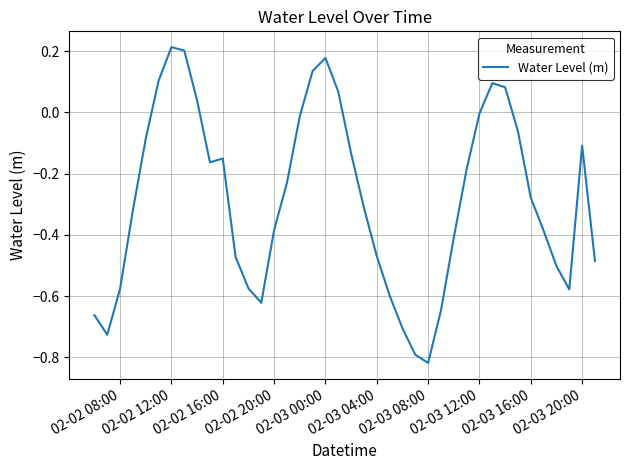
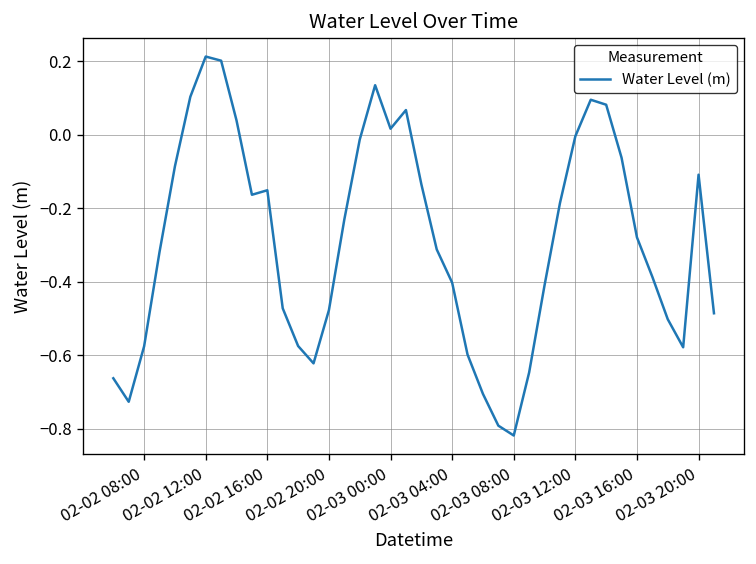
  {
    "02-02 08:00": -0.58,
    "02-02 12:00": 0.21,
    "02-02 16:00": -0.15,
-   "02-02 20:00": -0.38,
-   "02-03 00:00": 0.18,
-   "02-03 04:00": -0.47,
+   "02-02 20:00": -0.48,
+   "02-03 00:00": 0.02,
+   "02-03 04:00": -0.40,
    "02-03 08:00": -0.82,
    "02-03 12:00": 0.00,
    "02-03 16:00": -0.28,
    "02-03 20:00": -0.11
  }
